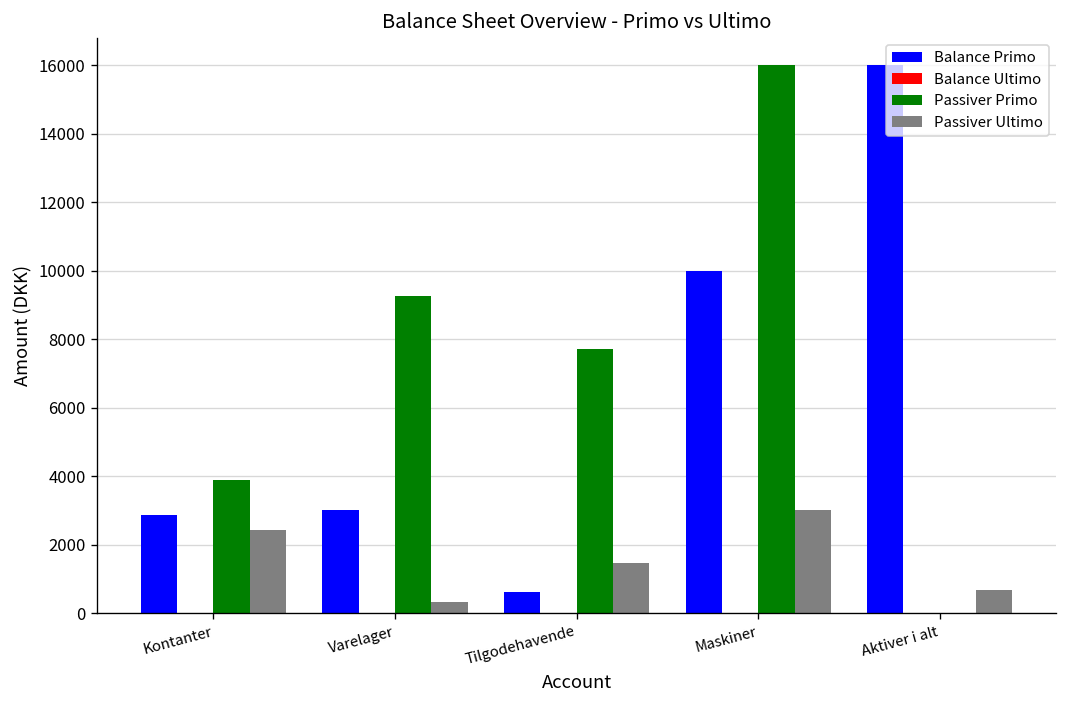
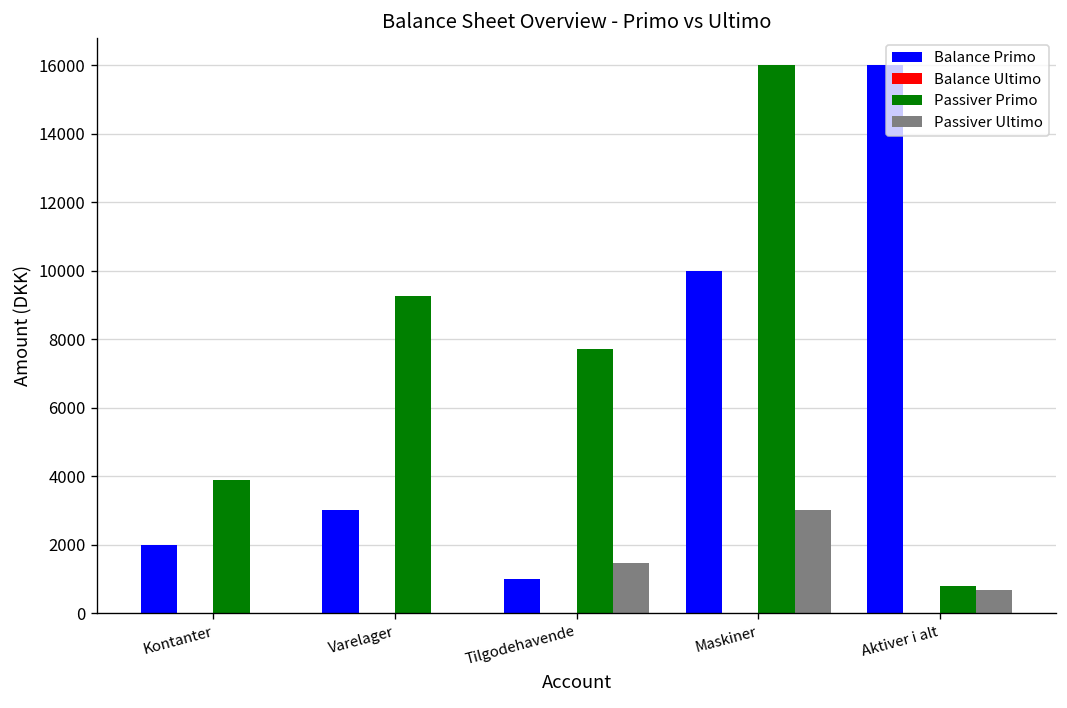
  {
    "Balance Primo": {
-     "Kontanter": 2900,
+     "Kontanter": 2000,
      "Varelager": 3000,
-     "Tilgodehavende": 600,
+     "Tilgodehavende": 1000,
      "Maskiner": 10000
    },
    "Balance Ultimo": {
      "Kontanter": 0,
      "Varelager": 0,
      "Tilgodehavende": 0,
      "Maskiner": 0,
      "Aktiver i alt": 0
    },
    "Passiver Primo": {
      "Kontanter": 3900,
      "Varelager": 9300,
      "Tilgodehavende": 7700,
      "Maskiner": 16000,
-     "Aktiver i alt": 0
+     "Aktiver i alt": 800
    },
    "Passiver Ultimo": {
-     "Kontanter": 2400,
-     "Varelager": 300,
+     "Kontanter": 0,
+     "Varelager": 0,
      "Tilgodehavende": 1500,
      "Maskiner": 3000,
      "Aktiver i alt": 700
    }
  }
